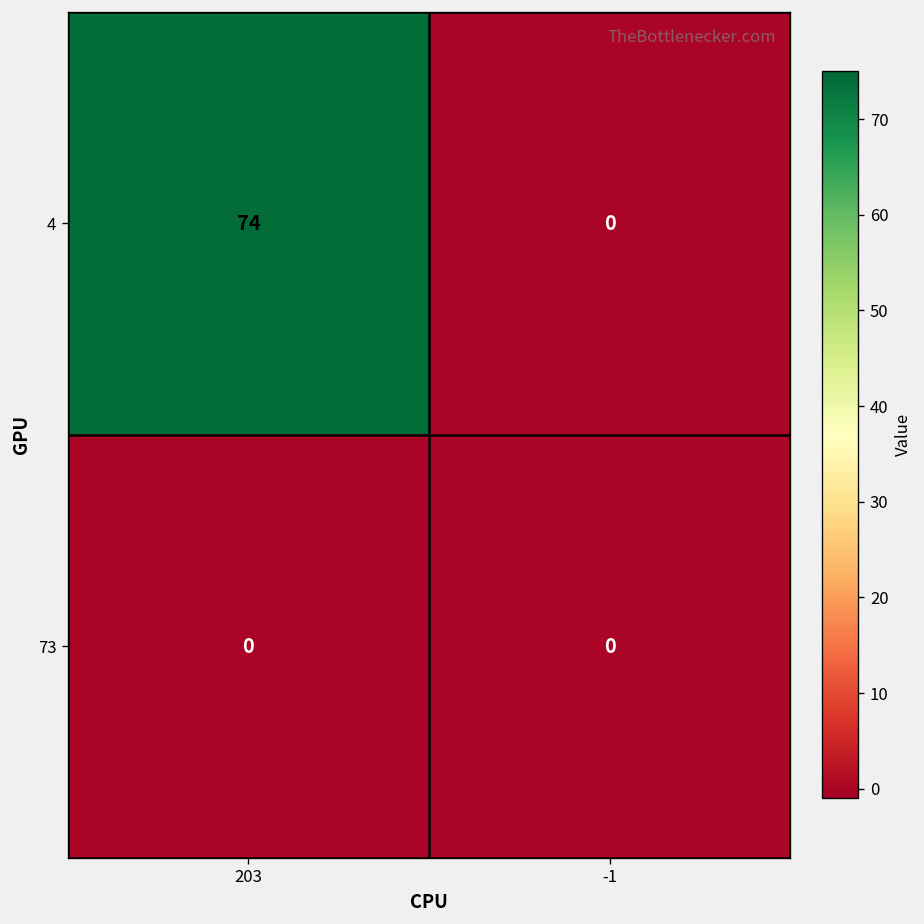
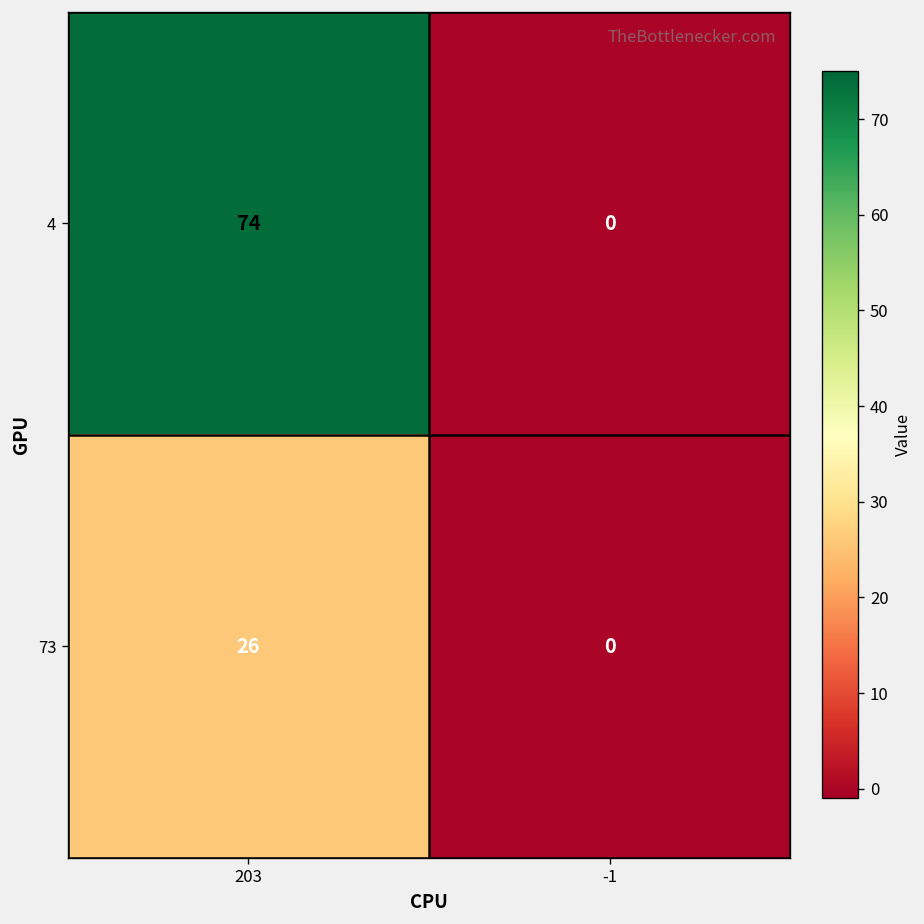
  {
    "4": {
      "203": 74
    },
    "73": {
-     "203": 0,
+     "203": 26,
      "-1": 0
    }
  }
